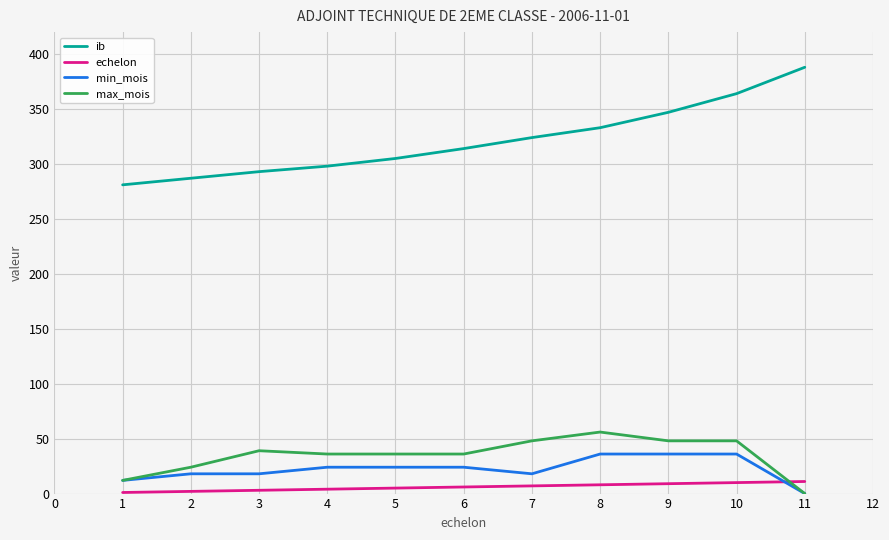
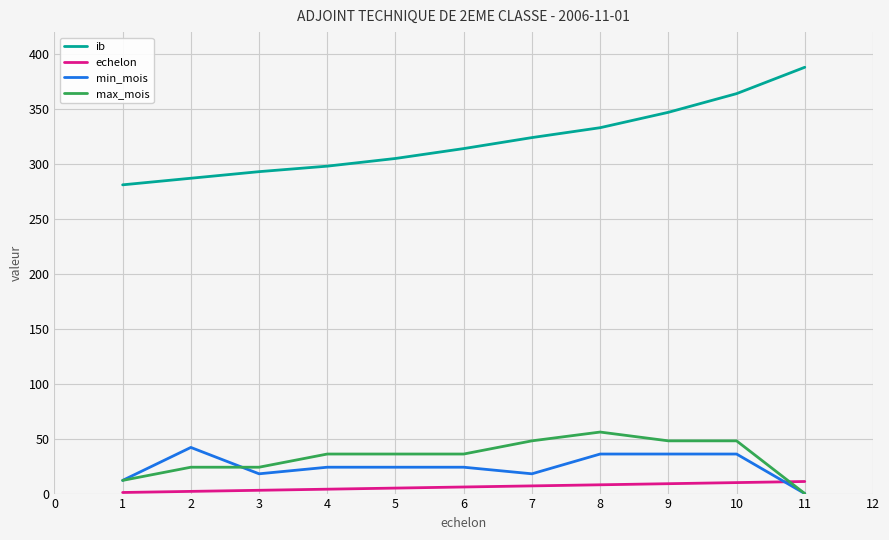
  {
    "ib": {
      "1": 281,
      "2": 287,
      "3": 293,
      "4": 298,
      "5": 305,
      "6": 314,
      "7": 324,
      "8": 333,
      "9": 347,
      "10": 364,
      "11": 388
    },
    "echelon": {
      "1": 1,
      "2": 2,
      "3": 3,
      "4": 4,
      "5": 5,
      "6": 6,
      "7": 7,
      "8": 8,
      "9": 9,
      "10": 10,
      "11": 11
    },
    "min_mois": {
-     "2": 18,
+     "2": 42,
      "3": 18,
      "4": 24,
      "5": 24,
      "6": 24,
      "7": 18,
      "8": 36,
      "9": 36,
      "10": 36
    },
    "max_mois": {
      "2": 24,
-     "3": 39,
+     "3": 24,
      "4": 36,
      "5": 36,
      "6": 36,
      "7": 48,
      "8": 56,
      "9": 48,
      "10": 48
    }
  }
